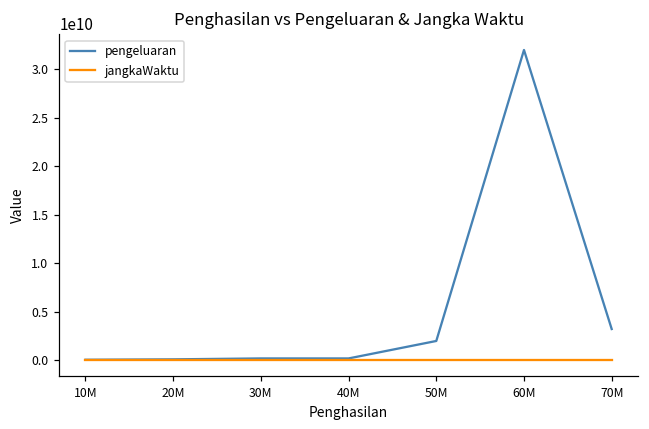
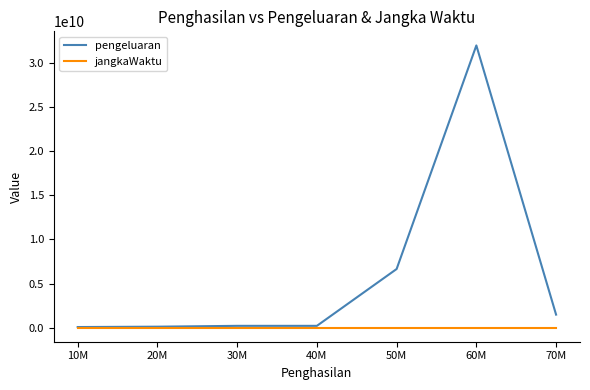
  {
    "pengeluaran": {
-     "50M": 2000000000,
+     "50M": 7000000000,
      "60M": 32000000000,
-     "70M": 3000000000
+     "70M": 1000000000
    },
    "jangkaWaktu": {
      "50M": 0,
      "60M": 0,
      "70M": 0
    }
  }
